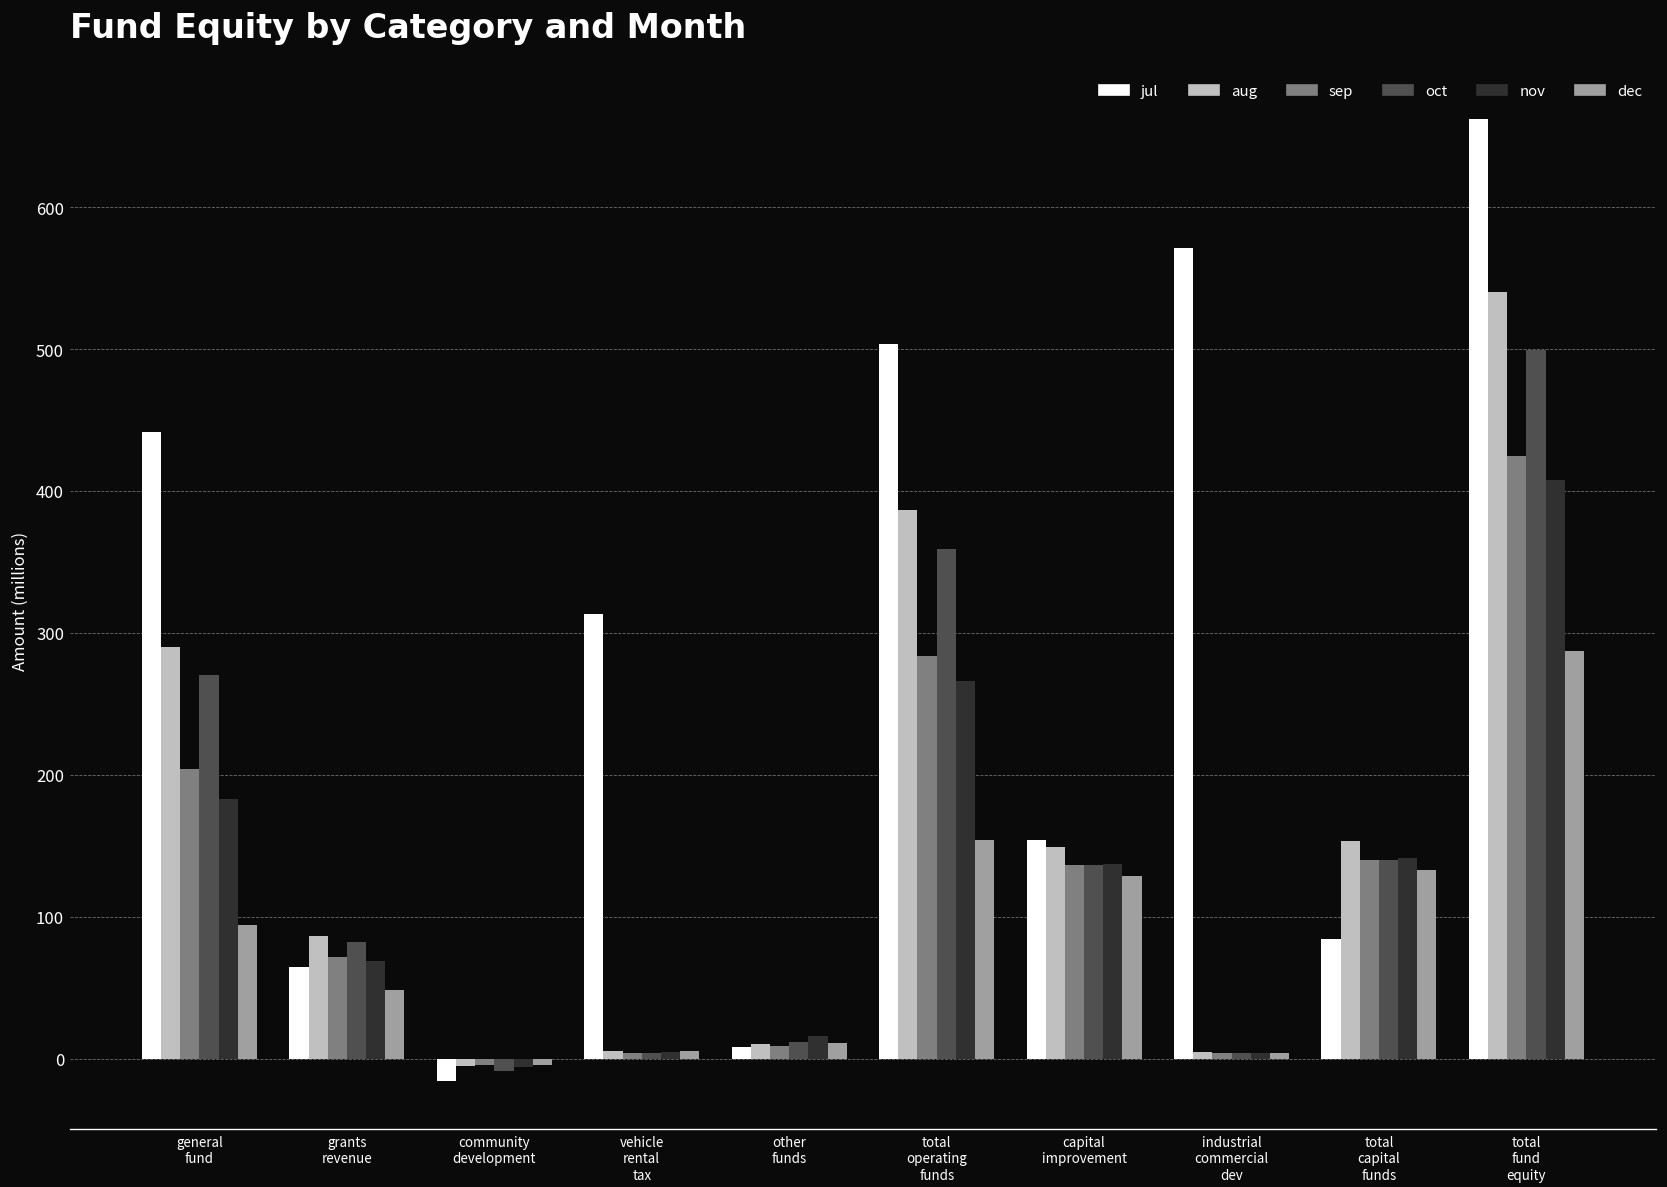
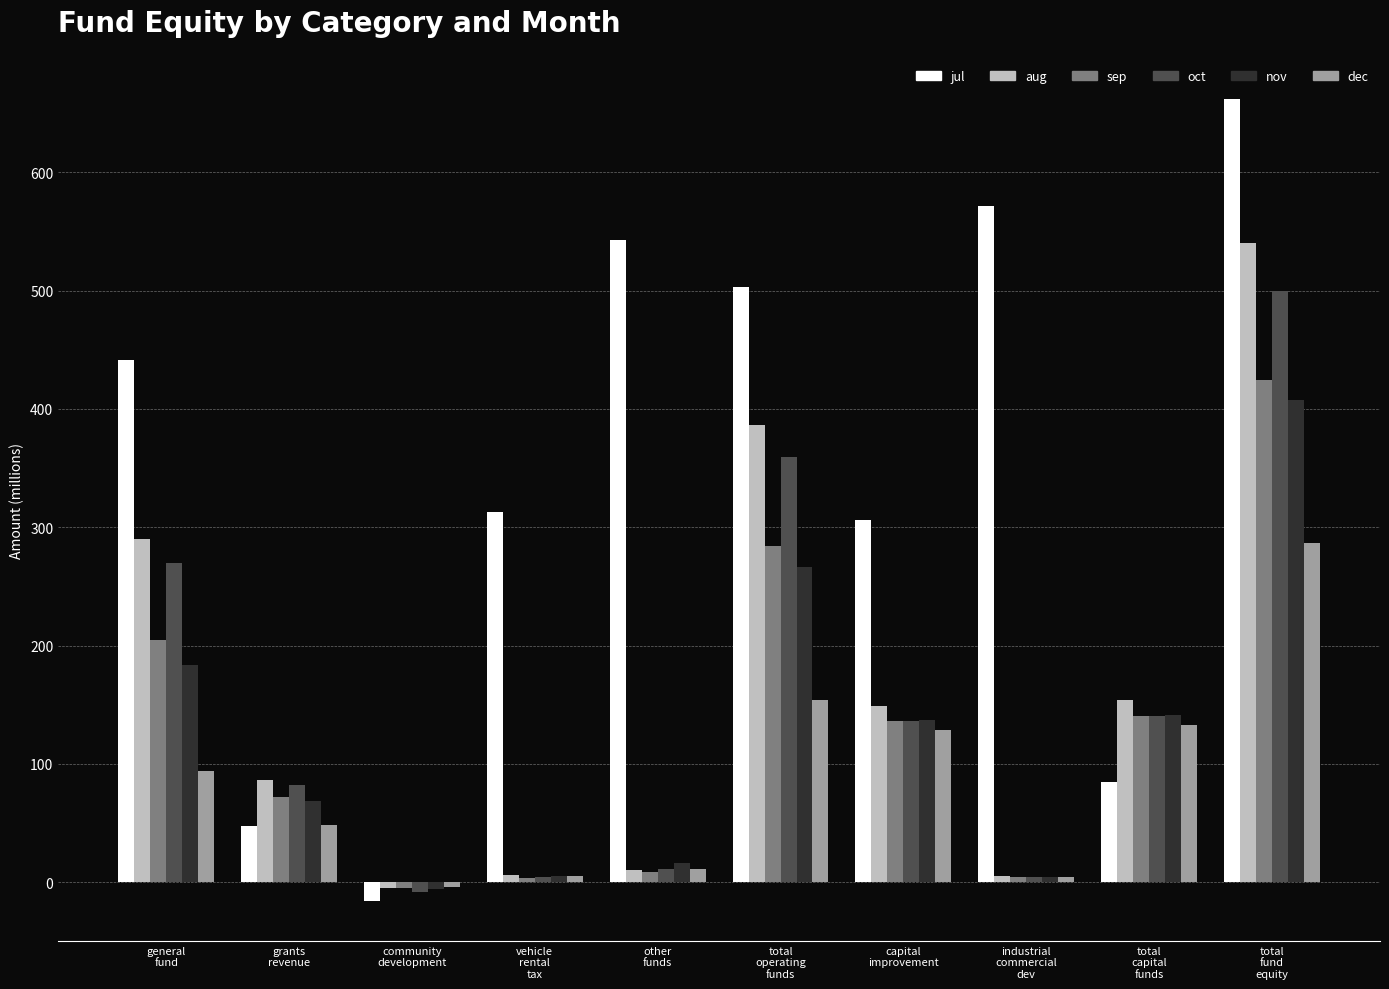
  {
    "jul": {
      "general fund": 441,
-     "grants revenue": 65,
+     "grants revenue": 48,
      "community development": -16,
      "vehicle rental tax": 313,
-     "other funds": 8,
+     "other funds": 543,
      "total operating funds": 504,
-     "capital improvement": 154,
+     "capital improvement": 306,
      "industrial commercial dev": 572,
      "total capital funds": 85,
      "total fund equity": 662
    }
  }
